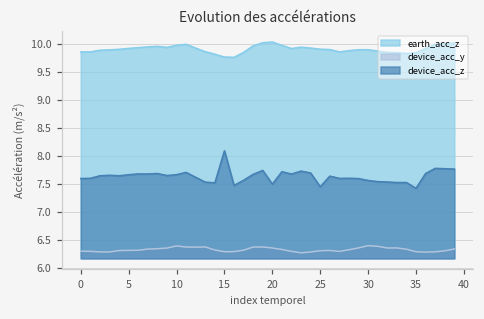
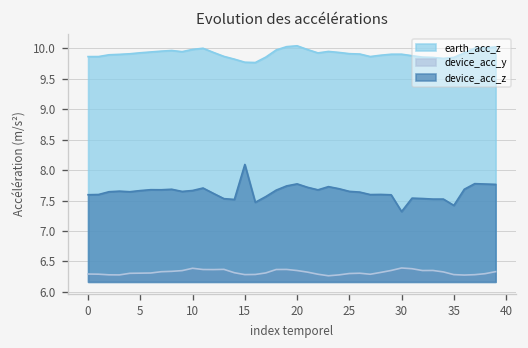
  {
    "device_acc_z": {
      "0": 7.6,
      "5": 7.7,
      "10": 7.7,
      "15": 8.1,
-     "20": 7.5,
-     "25": 7.4,
-     "30": 7.6,
+     "20": 7.8,
+     "25": 7.7,
+     "30": 7.3,
      "35": 7.4
    }
  }
